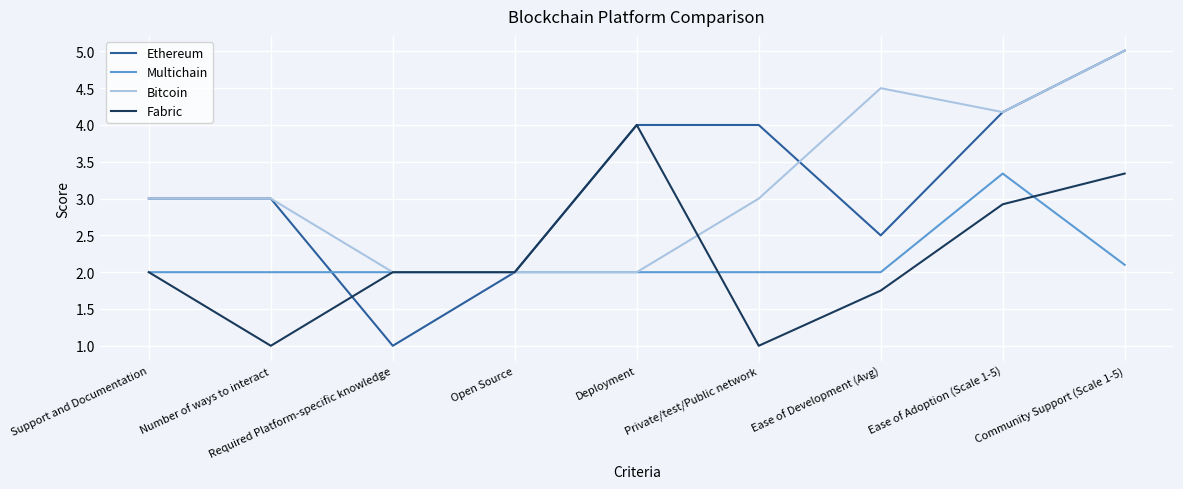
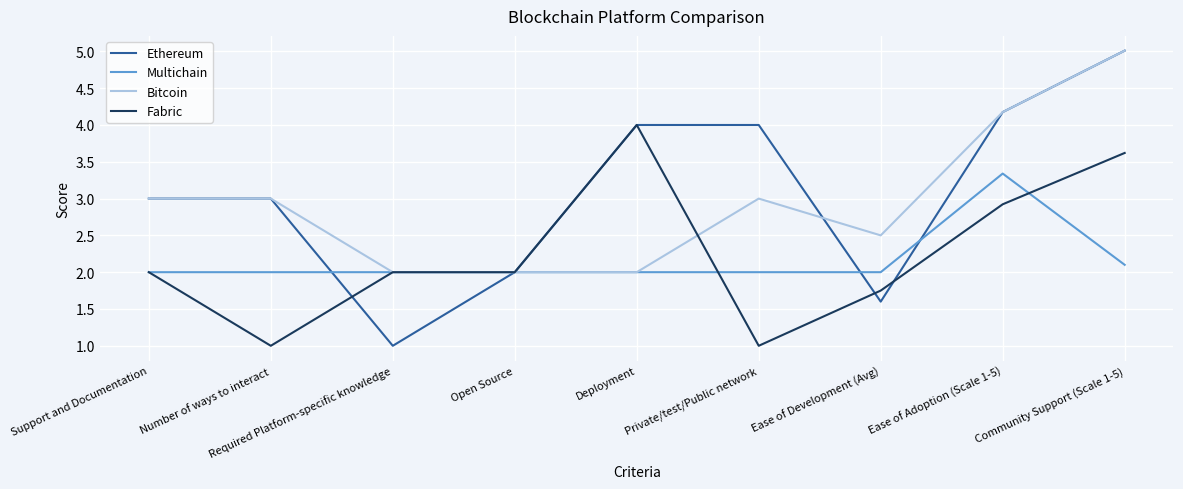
  {
    "Ethereum": {
      "Required Platform-specific knowledge": 1.0,
      "Private/test/Public network": 4.0,
-     "Ease of Development (Avg)": 2.5
+     "Ease of Development (Avg)": 1.6
    },
    "Multichain": {
      "Number of ways to interact": 2.0,
      "Private/test/Public network": 2.0,
      "Ease of Development (Avg)": 2.0,
      "Ease of Adoption (Scale 1-5)": 3.3,
      "Community Support (Scale 1-5)": 2.1
    },
    "Bitcoin": {
      "Private/test/Public network": 3.0,
-     "Ease of Development (Avg)": 4.5
+     "Ease of Development (Avg)": 2.5
    },
    "Fabric": {
      "Number of ways to interact": 1.0,
      "Private/test/Public network": 1.0,
      "Ease of Development (Avg)": 1.8,
      "Ease of Adoption (Scale 1-5)": 2.9,
-     "Community Support (Scale 1-5)": 3.3
+     "Community Support (Scale 1-5)": 3.6
    }
  }
